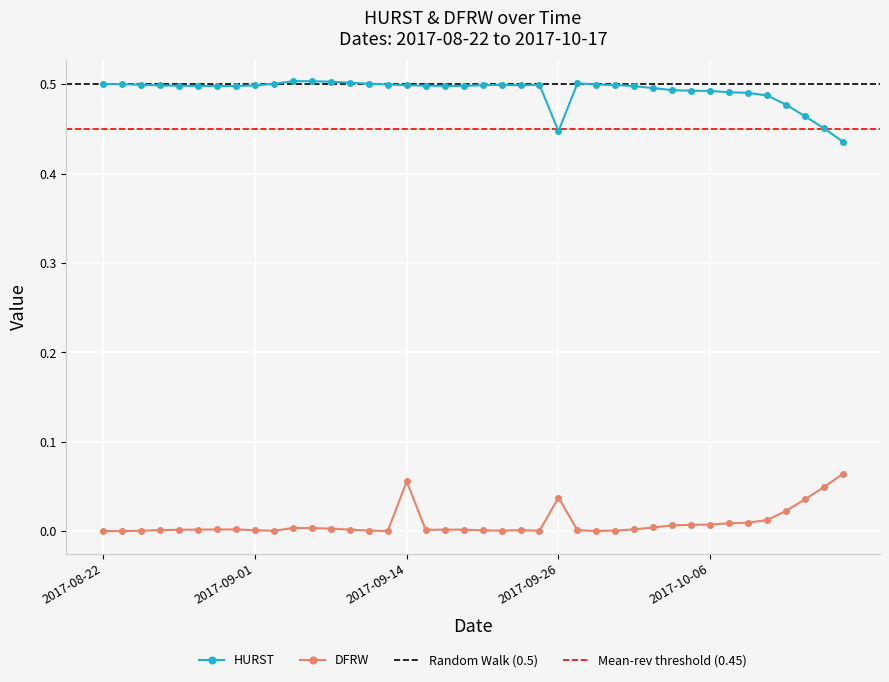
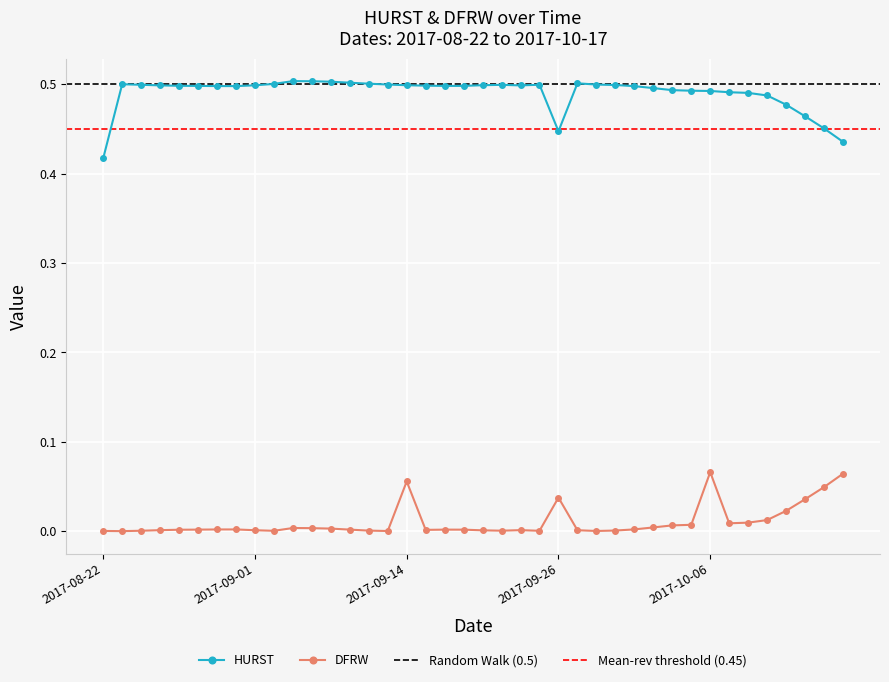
  {
    "HURST": {
-     "2017-08-22": 0.50,
+     "2017-08-22": 0.42,
      "2017-09-01": 0.50,
      "2017-09-14": 0.50,
      "2017-09-26": 0.45,
      "2017-10-06": 0.49
    },
    "DFRW": {
      "2017-08-22": 0.00,
      "2017-09-01": 0.00,
      "2017-09-14": 0.06,
      "2017-09-26": 0.04,
-     "2017-10-06": 0.01
+     "2017-10-06": 0.07
    }
  }
